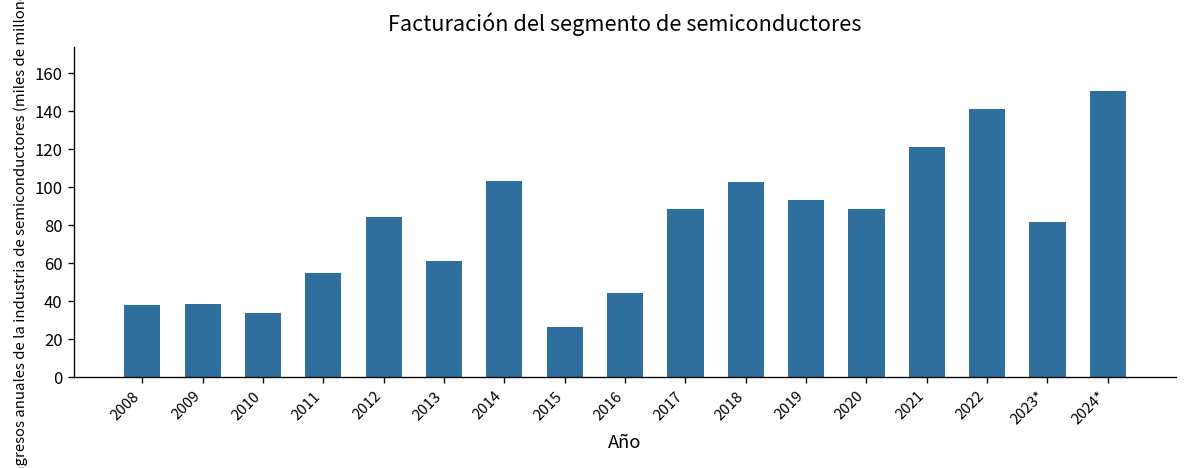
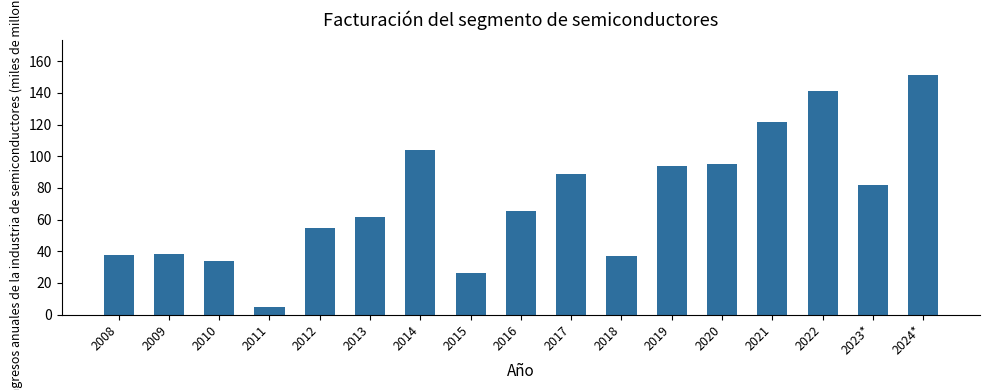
  {
    "2008": 38,
    "2009": 39,
    "2010": 34,
-   "2011": 55,
-   "2012": 84,
+   "2011": 5,
+   "2012": 54,
    "2013": 62,
    "2014": 104,
    "2015": 26,
-   "2016": 45,
+   "2016": 66,
    "2017": 88,
-   "2018": 103,
+   "2018": 37,
    "2019": 93,
-   "2020": 89,
+   "2020": 95,
    "2021": 121,
    "2022": 141,
    "2023*": 82,
    "2024*": 151
  }
